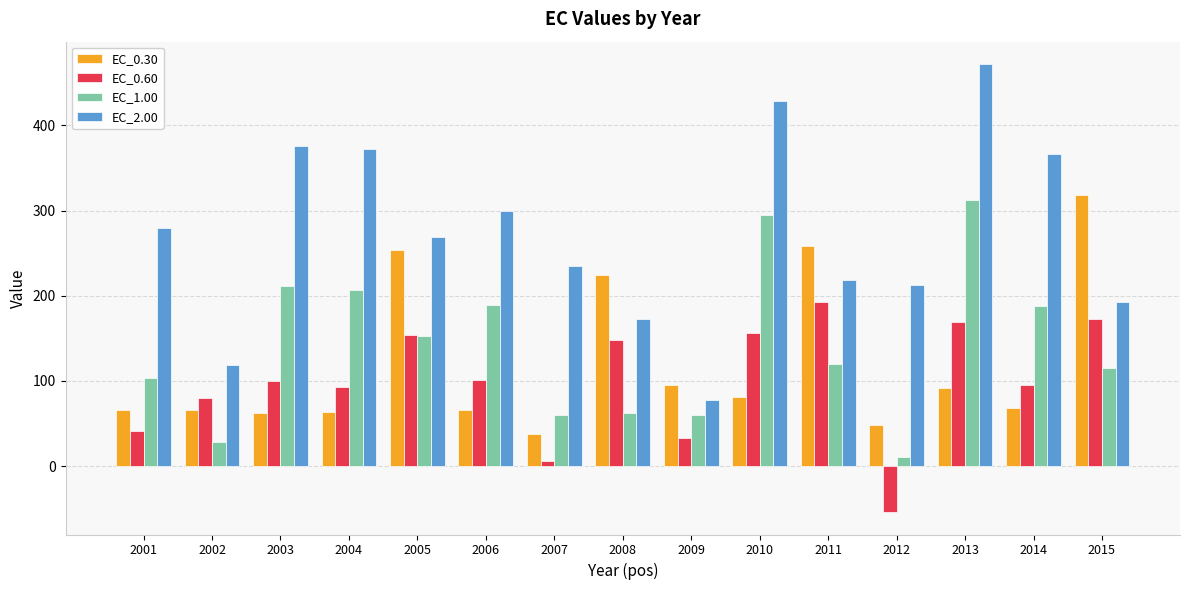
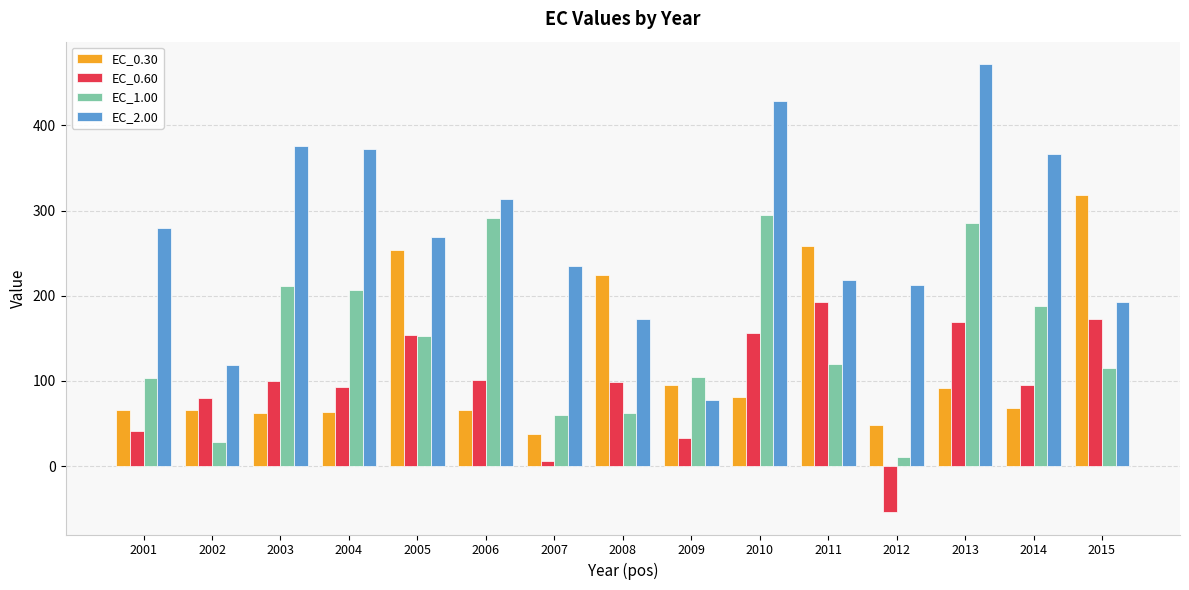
  {
    "EC_0.30": {
      "2001": 70,
      "2002": 70,
      "2003": 60,
      "2004": 60,
      "2005": 250,
      "2006": 70,
      "2007": 40,
      "2008": 220,
      "2009": 90,
      "2010": 80,
      "2011": 260,
      "2012": 50,
      "2013": 90,
      "2014": 70,
      "2015": 320
    },
    "EC_0.60": {
      "2001": 40,
      "2002": 80,
      "2003": 100,
      "2004": 90,
      "2005": 150,
      "2006": 100,
      "2007": 10,
-     "2008": 150,
+     "2008": 100,
      "2009": 30,
      "2010": 160,
      "2011": 190,
      "2012": -50,
      "2013": 170,
      "2014": 100,
      "2015": 170
    },
    "EC_1.00": {
      "2001": 100,
      "2002": 30,
      "2003": 210,
      "2004": 210,
      "2005": 150,
-     "2006": 190,
+     "2006": 290,
      "2007": 60,
      "2008": 60,
-     "2009": 60,
+     "2009": 100,
      "2010": 300,
      "2011": 120,
      "2012": 10,
-     "2013": 310,
+     "2013": 290,
      "2014": 190,
      "2015": 120
    },
    "EC_2.00": {
      "2001": 280,
      "2002": 120,
      "2003": 380,
      "2004": 370,
      "2005": 270,
-     "2006": 300,
+     "2006": 310,
      "2007": 240,
      "2008": 170,
      "2009": 80,
      "2010": 430,
      "2011": 220,
      "2012": 210,
      "2013": 470,
      "2014": 370,
      "2015": 190
    }
  }
